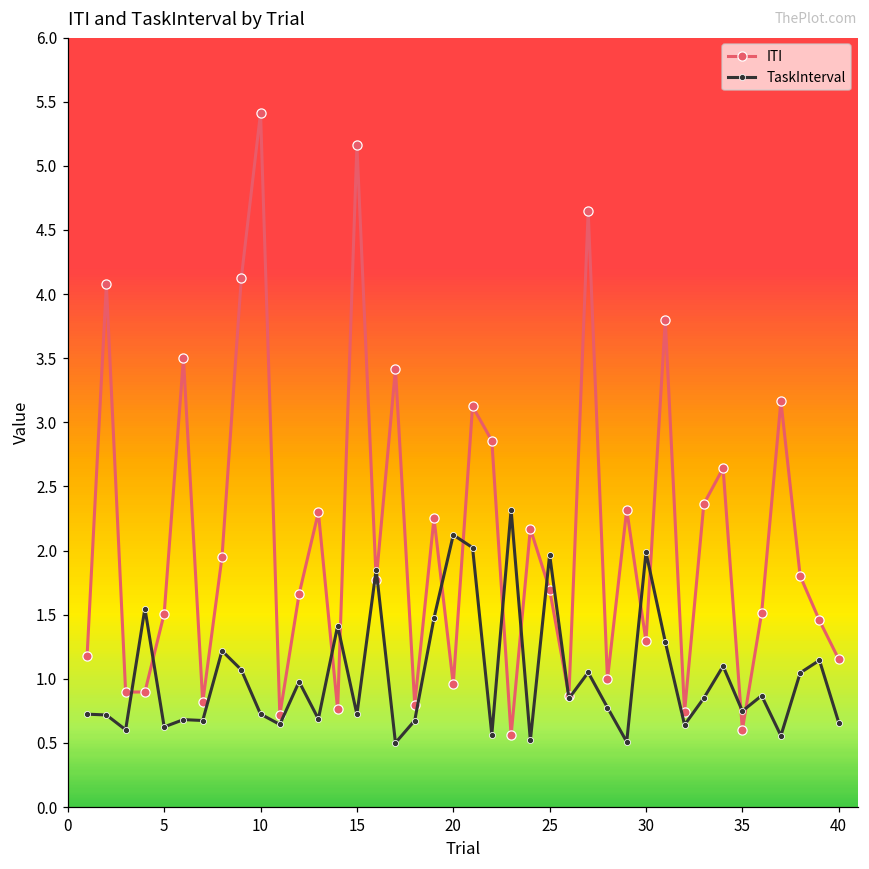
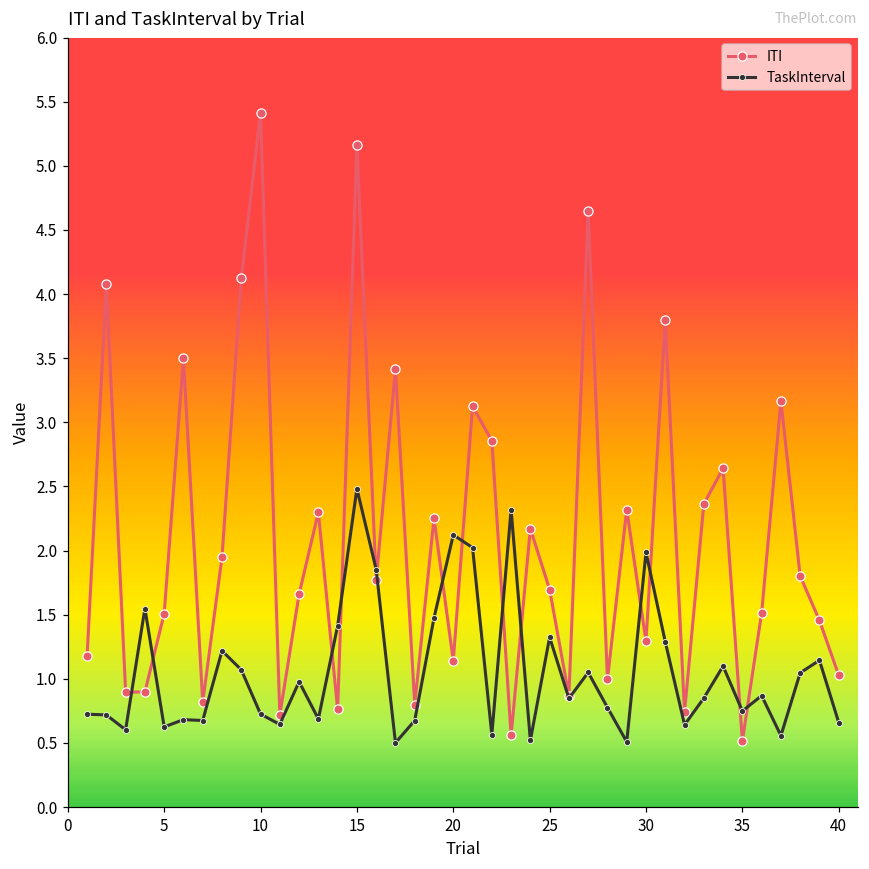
  {
    "ITI": {
      "5": 1.51,
      "10": 5.41,
      "15": 5.16,
-     "20": 0.96,
+     "20": 1.14,
      "25": 1.70,
      "30": 1.29,
-     "35": 0.60,
-     "40": 1.15
+     "35": 0.52,
+     "40": 1.03
    },
    "TaskInterval": {
      "5": 0.63,
      "10": 0.73,
-     "15": 0.72,
+     "15": 2.48,
      "20": 2.12,
-     "25": 1.97,
+     "25": 1.32,
      "30": 1.99,
      "35": 0.75,
      "40": 0.66
    }
  }
